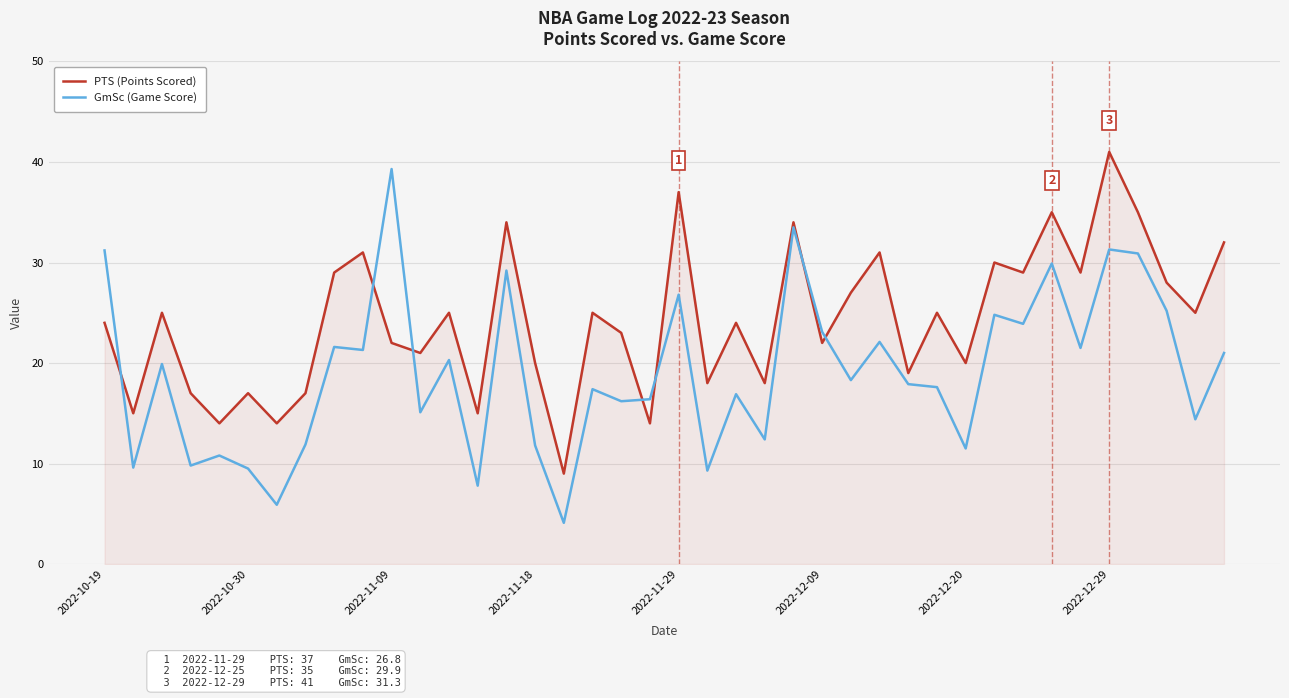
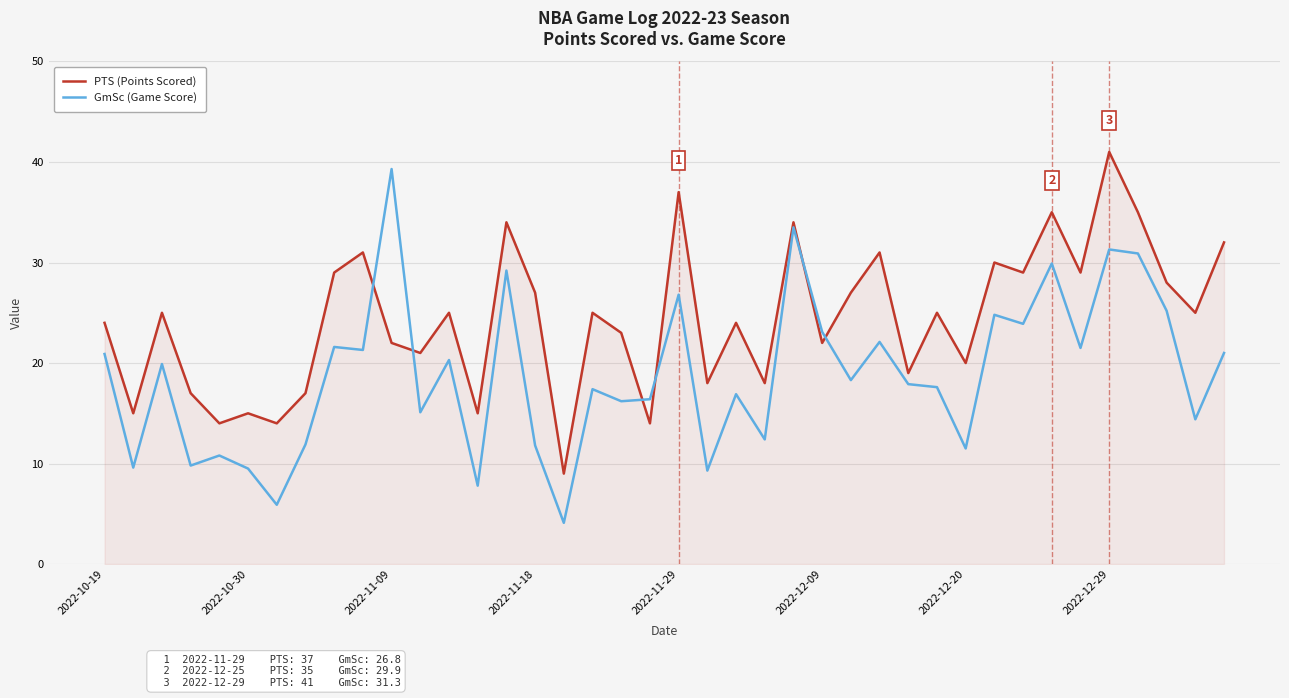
  {
    "PTS (Points Scored)": {
      "2022-10-19": 24,
-     "2022-10-30": 17,
+     "2022-10-30": 15,
      "2022-11-09": 22,
-     "2022-11-18": 20,
+     "2022-11-18": 27,
      "2022-11-29": 37,
      "2022-12-09": 22,
      "2022-12-20": 20,
      "2022-12-29": 41
    },
    "GmSc (Game Score)": {
-     "2022-10-19": 31.2,
+     "2022-10-19": 20.9,
      "2022-10-30": 9.5,
      "2022-11-09": 39.3,
      "2022-11-18": 11.8,
      "2022-11-29": 26.8,
      "2022-12-09": 23.1,
      "2022-12-20": 11.5,
      "2022-12-29": 31.3
    }
  }
